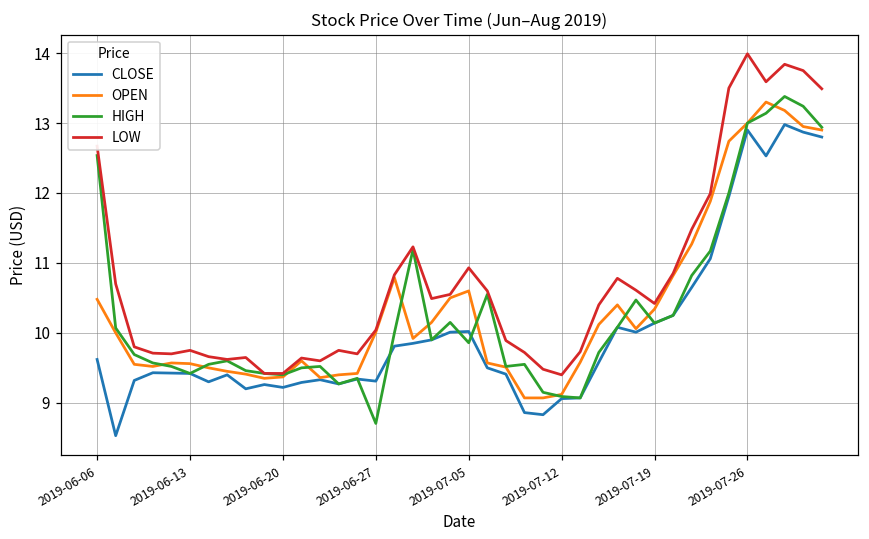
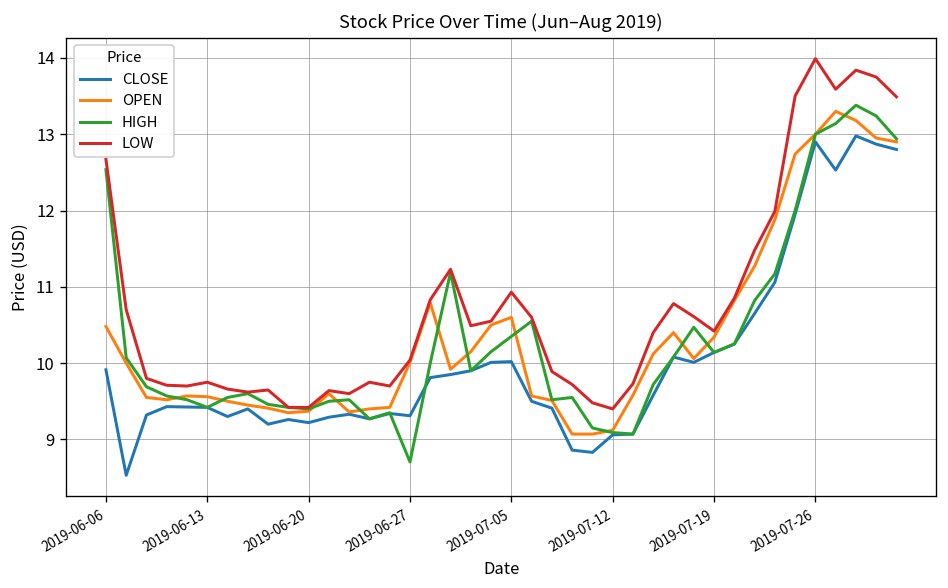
  {
    "CLOSE": {
-     "2019-06-06": 9.6,
+     "2019-06-06": 9.9,
      "2019-06-20": 9.2,
      "2019-06-27": 9.3,
      "2019-07-05": 10.0,
      "2019-07-26": 12.9
    },
    "OPEN": {
      "2019-06-06": 10.5,
      "2019-06-13": 9.6,
      "2019-07-05": 10.6,
      "2019-07-19": 10.3
    },
    "HIGH": {
      "2019-06-06": 12.5,
      "2019-06-27": 8.7,
-     "2019-07-05": 9.9
+     "2019-07-05": 10.4
    },
    "LOW": {
      "2019-06-13": 9.8,
      "2019-07-05": 10.9,
      "2019-07-12": 9.4,
      "2019-07-19": 10.4,
      "2019-07-26": 14.0
    }
  }
